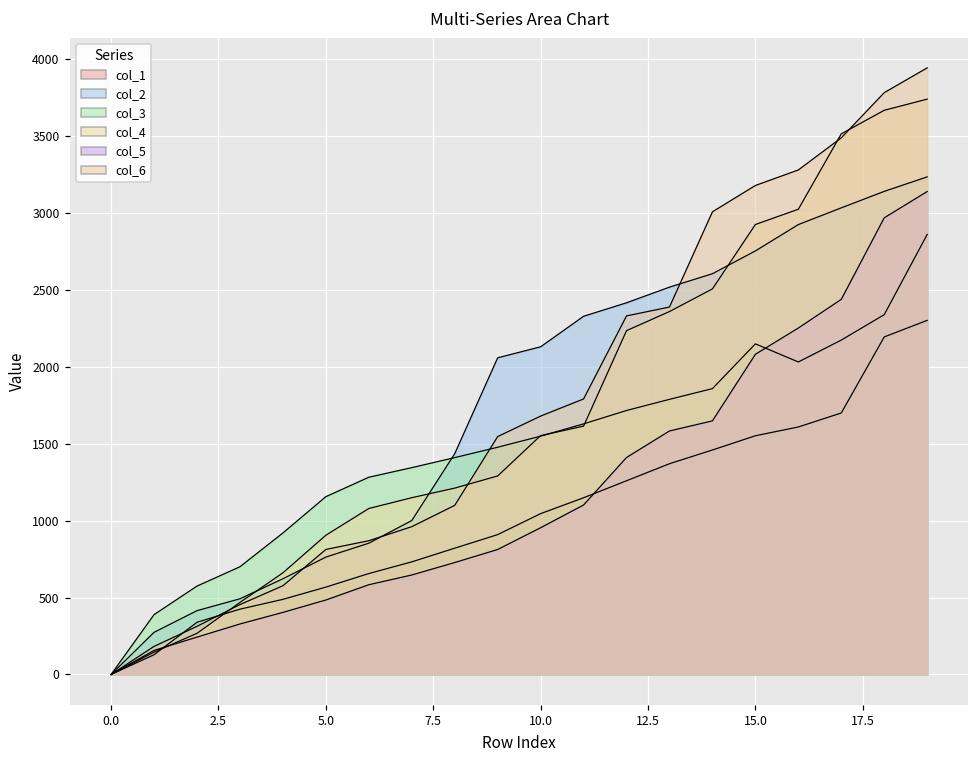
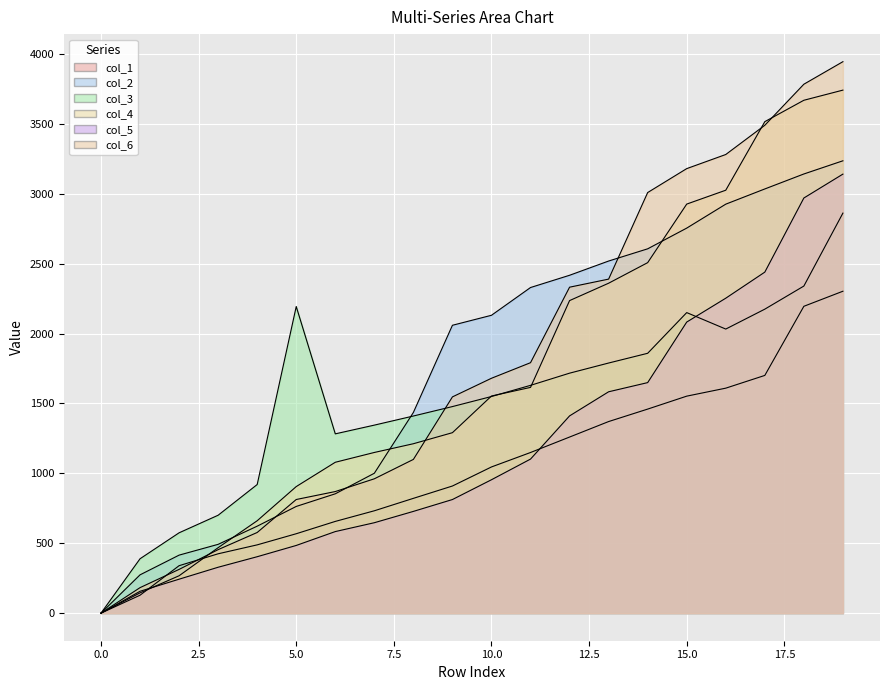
  {
    "col_3": {
-     "5.0": 1160,
+     "5.0": 2190,
      "15.0": 2150
    }
  }
